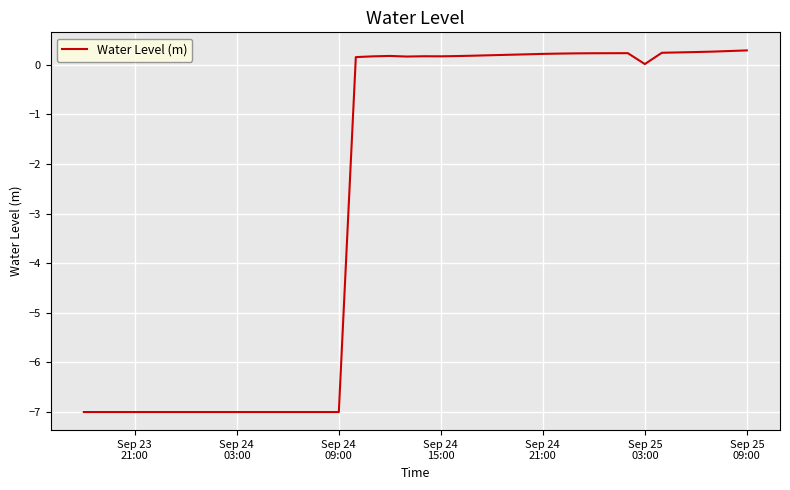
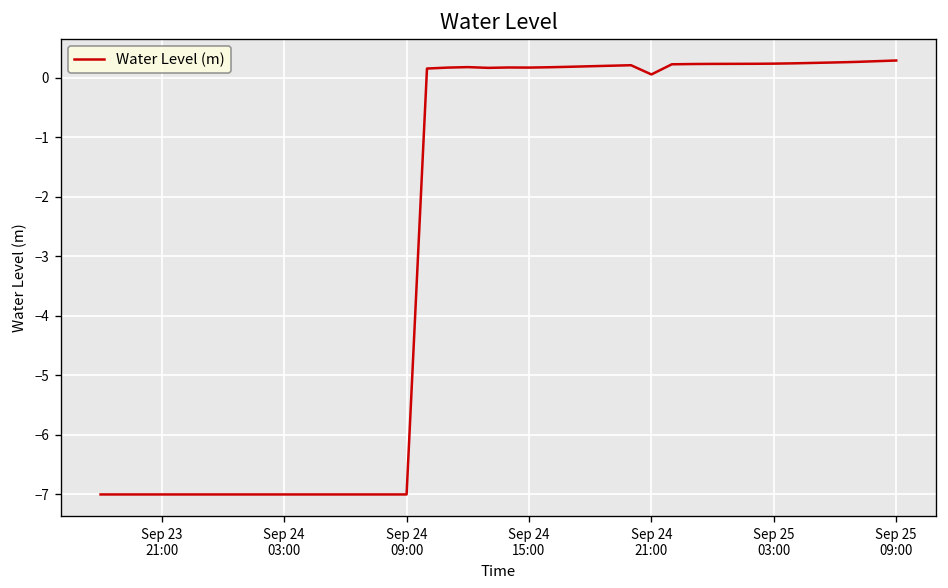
  {
    "Sep 23 21:00": -7.0,
    "Sep 24 03:00": -7.0,
    "Sep 24 09:00": -7.0,
    "Sep 24 15:00": 0.2,
-   "Sep 24 21:00": 0.2,
-   "Sep 25 03:00": 0.0,
+   "Sep 24 21:00": 0.1,
+   "Sep 25 03:00": 0.2,
    "Sep 25 09:00": 0.3
  }
